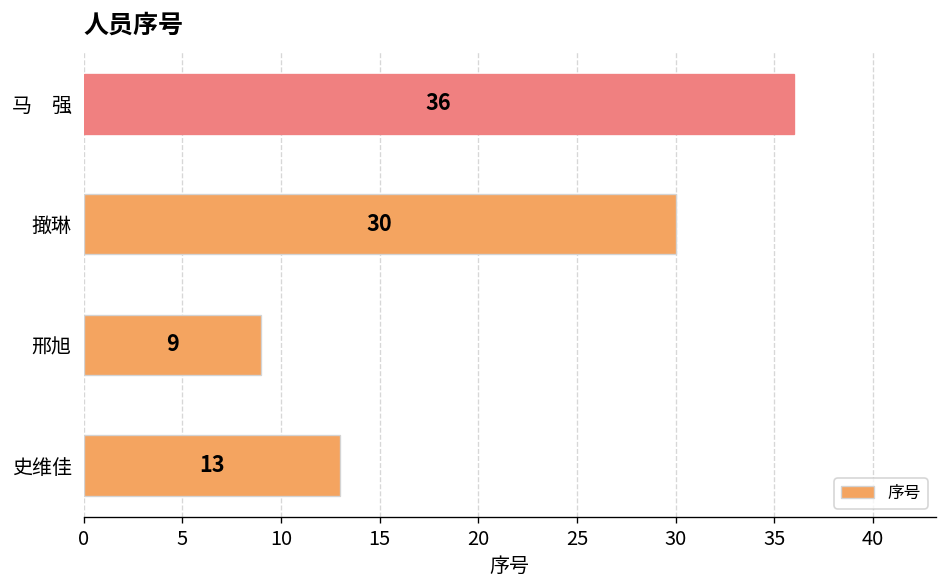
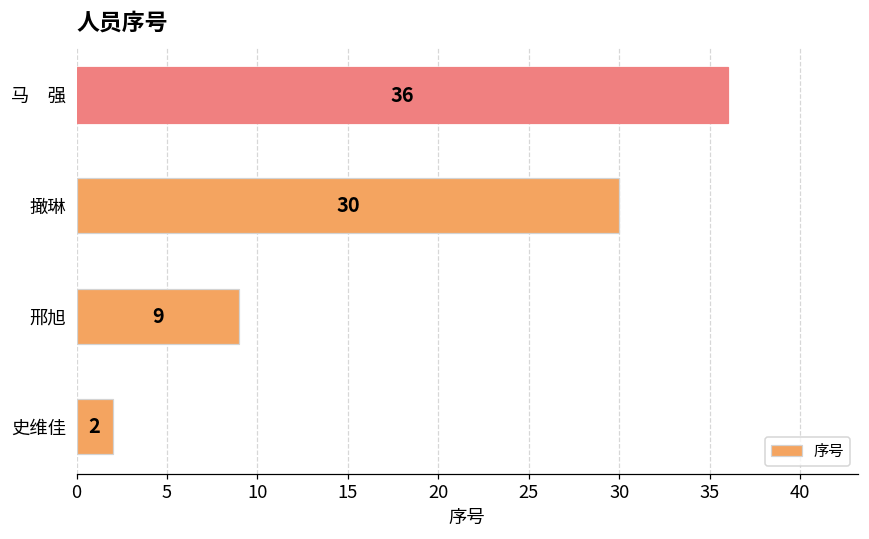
  {
    "马 强": 36,
    "撖琳": 30,
    "邢旭": 9,
-   "史维佳": 13
+   "史维佳": 2
  }
